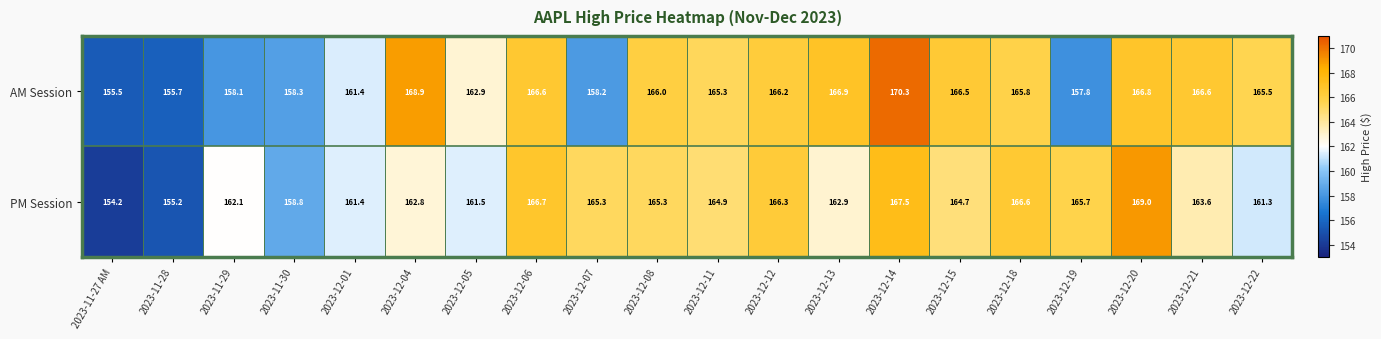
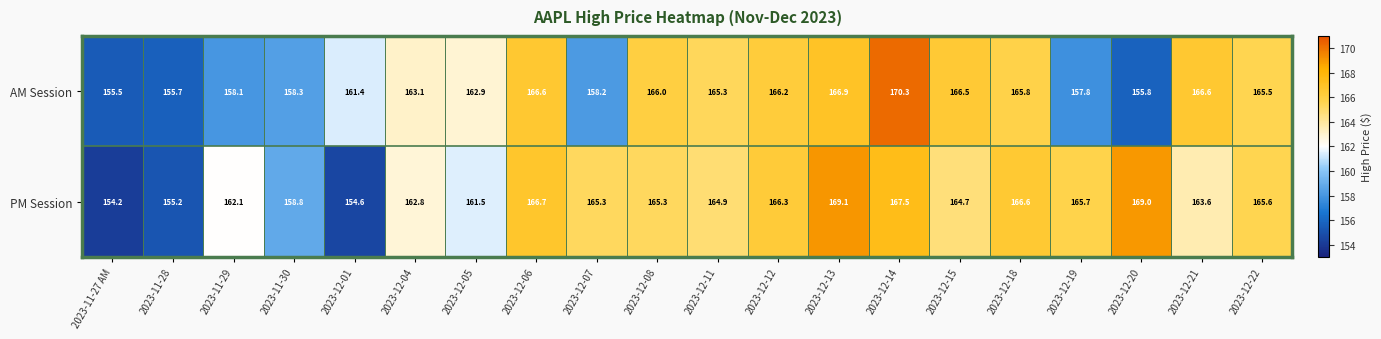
  {
    "AM Session": {
      "2023-11-27 AM": 155.5,
      "2023-11-28": 155.7,
      "2023-11-29": 158.1,
      "2023-11-30": 158.3,
      "2023-12-01": 161.4,
-     "2023-12-04": 168.9,
+     "2023-12-04": 163.1,
      "2023-12-05": 162.9,
      "2023-12-06": 166.6,
      "2023-12-07": 158.2,
      "2023-12-08": 166.0,
      "2023-12-11": 165.3,
      "2023-12-12": 166.2,
      "2023-12-13": 166.9,
      "2023-12-14": 170.3,
      "2023-12-15": 166.5,
      "2023-12-18": 165.8,
      "2023-12-19": 157.8,
-     "2023-12-20": 166.8,
+     "2023-12-20": 155.8,
      "2023-12-21": 166.6,
      "2023-12-22": 165.5
    },
    "PM Session": {
      "2023-11-27 AM": 154.2,
      "2023-11-28": 155.2,
      "2023-11-29": 162.1,
      "2023-11-30": 158.8,
-     "2023-12-01": 161.4,
+     "2023-12-01": 154.6,
      "2023-12-04": 162.8,
      "2023-12-05": 161.5,
      "2023-12-06": 166.7,
      "2023-12-07": 165.3,
      "2023-12-08": 165.3,
      "2023-12-11": 164.9,
      "2023-12-12": 166.3,
-     "2023-12-13": 162.9,
+     "2023-12-13": 169.1,
      "2023-12-14": 167.5,
      "2023-12-15": 164.7,
      "2023-12-18": 166.6,
      "2023-12-19": 165.7,
      "2023-12-20": 169.0,
      "2023-12-21": 163.6,
-     "2023-12-22": 161.3
+     "2023-12-22": 165.6
    }
  }
